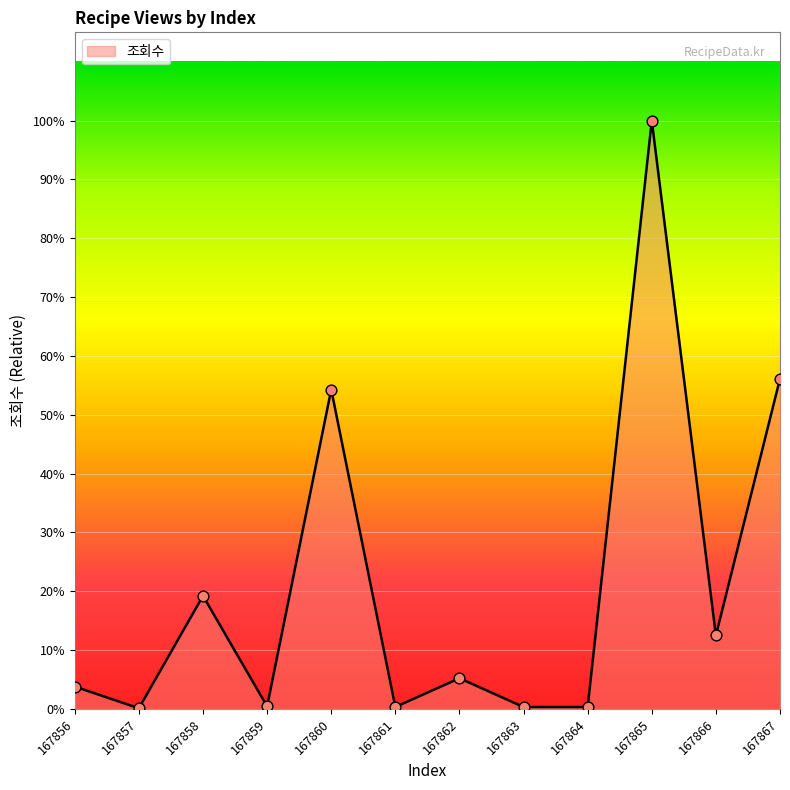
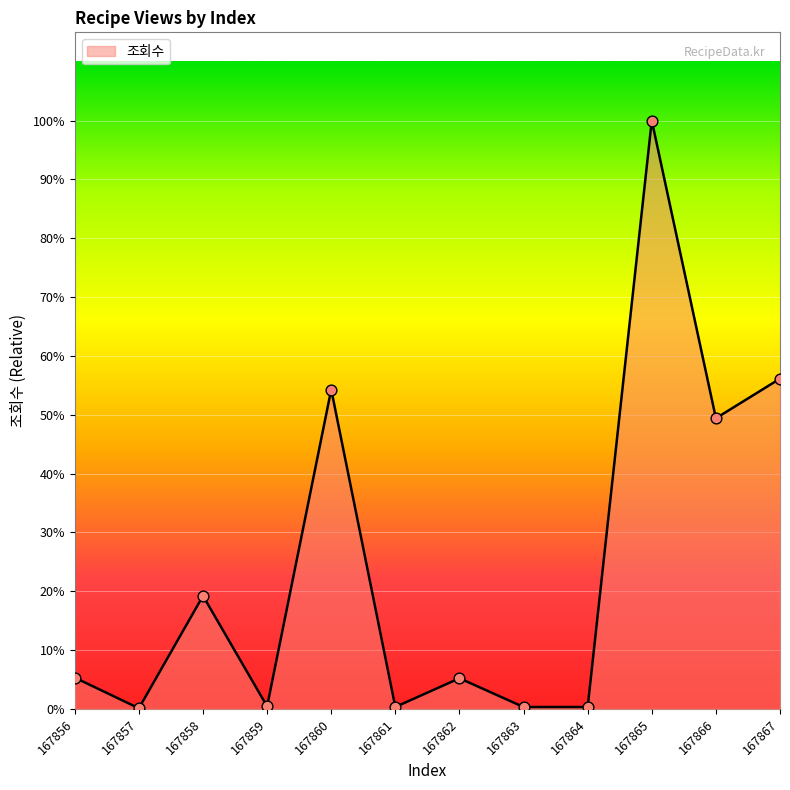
  {
-   "167856": "4%",
+   "167856": "5%",
    "167857": "0%",
    "167858": "19%",
    "167859": "0%",
    "167860": "54%",
    "167861": "0%",
    "167862": "5%",
    "167863": "0%",
    "167864": "0%",
    "167865": "100%",
-   "167866": "12%",
+   "167866": "49%",
    "167867": "56%"
  }
